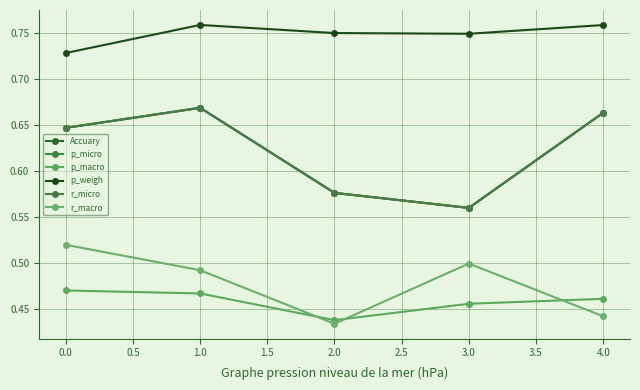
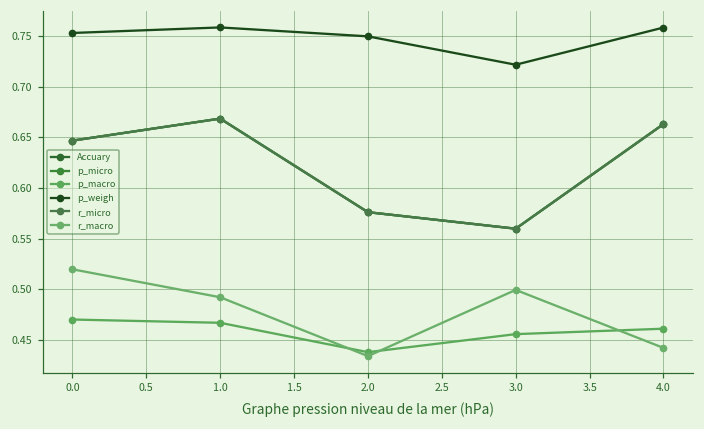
  {
    "p_weigh": {
-     "0.0": 0.73,
+     "0.0": 0.75,
      "1.0": 0.76,
      "2.0": 0.75,
-     "3.0": 0.75,
+     "3.0": 0.72,
      "4.0": 0.76
    }
  }
